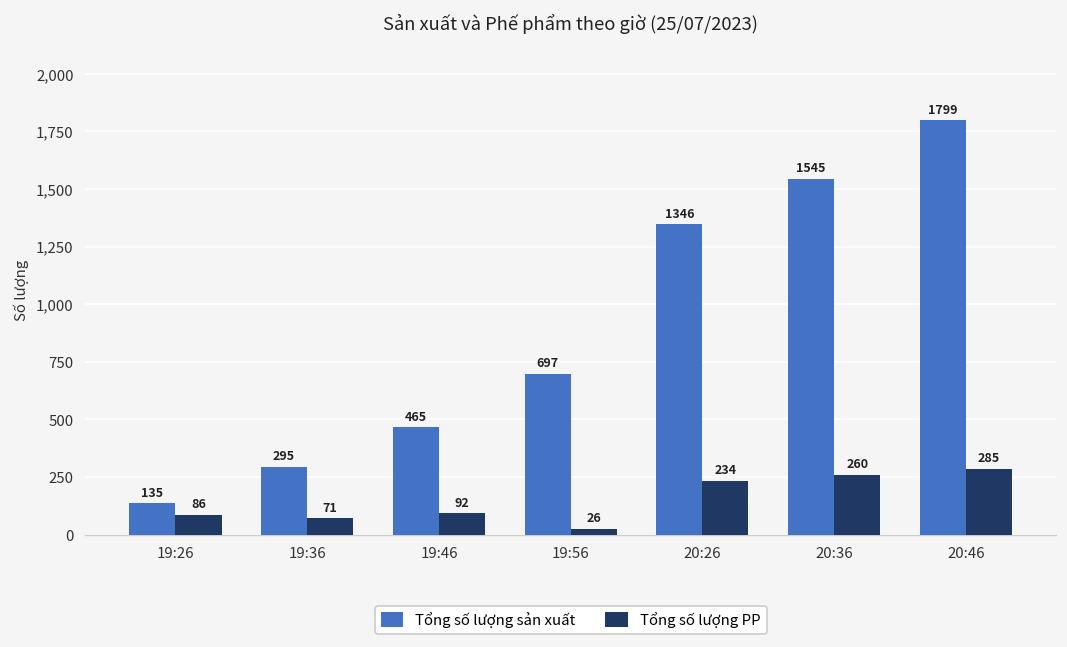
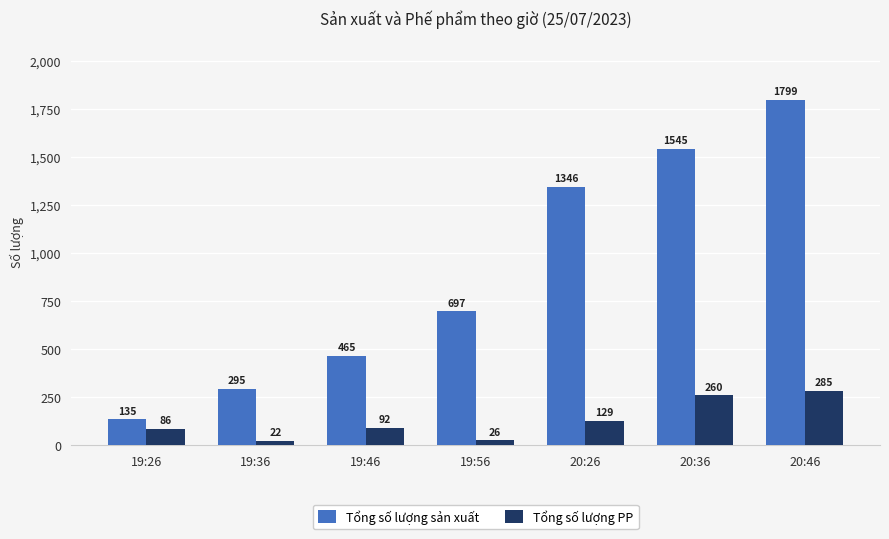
  {
    "Tổng số lượng sản xuất": {
      "19:26": 135,
      "19:36": 295,
      "19:46": 465,
      "19:56": 697,
      "20:26": 1346,
      "20:36": 1545,
      "20:46": 1799
    },
    "Tổng số lượng PP": {
      "19:26": 86,
-     "19:36": 71,
+     "19:36": 22,
      "19:46": 92,
      "19:56": 26,
-     "20:26": 234,
+     "20:26": 129,
      "20:36": 260,
      "20:46": 285
    }
  }
